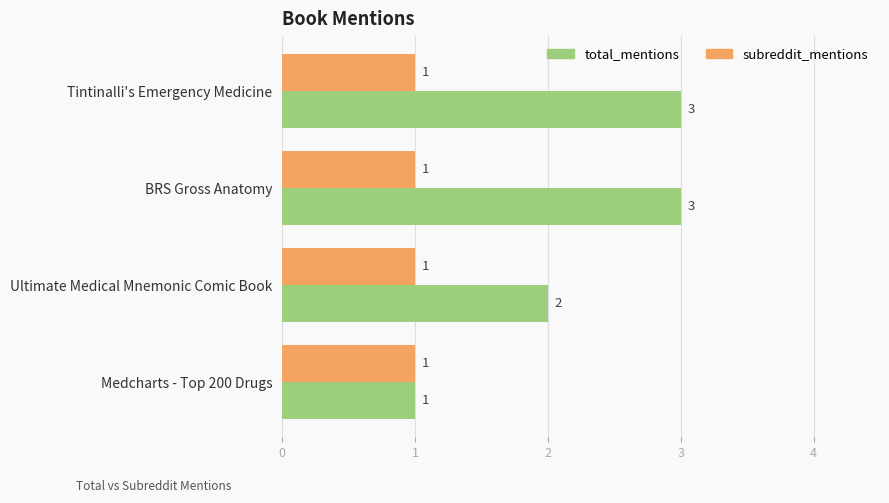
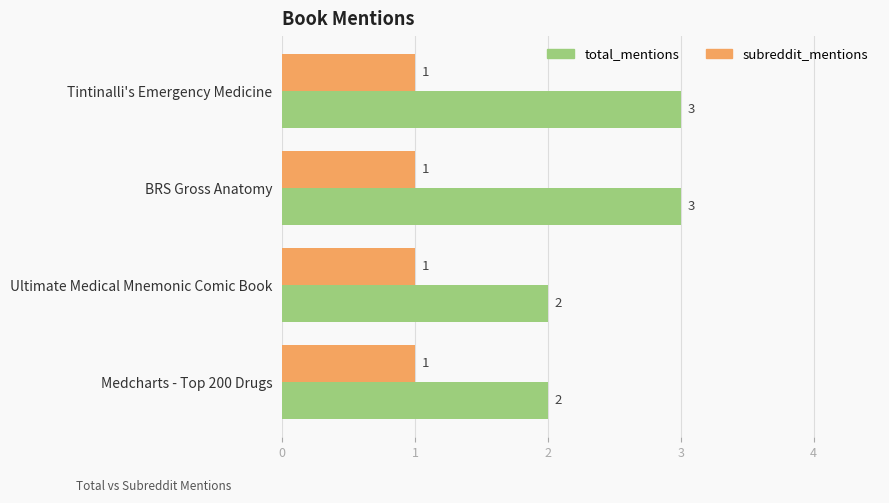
  {
    "total_mentions": {
      "Tintinalli's Emergency Medicine": 3,
      "BRS Gross Anatomy": 3,
      "Ultimate Medical Mnemonic Comic Book": 2,
-     "Medcharts - Top 200 Drugs": 1
+     "Medcharts - Top 200 Drugs": 2
    },
    "subreddit_mentions": {
      "Tintinalli's Emergency Medicine": 1,
      "BRS Gross Anatomy": 1,
      "Ultimate Medical Mnemonic Comic Book": 1,
      "Medcharts - Top 200 Drugs": 1
    }
  }
